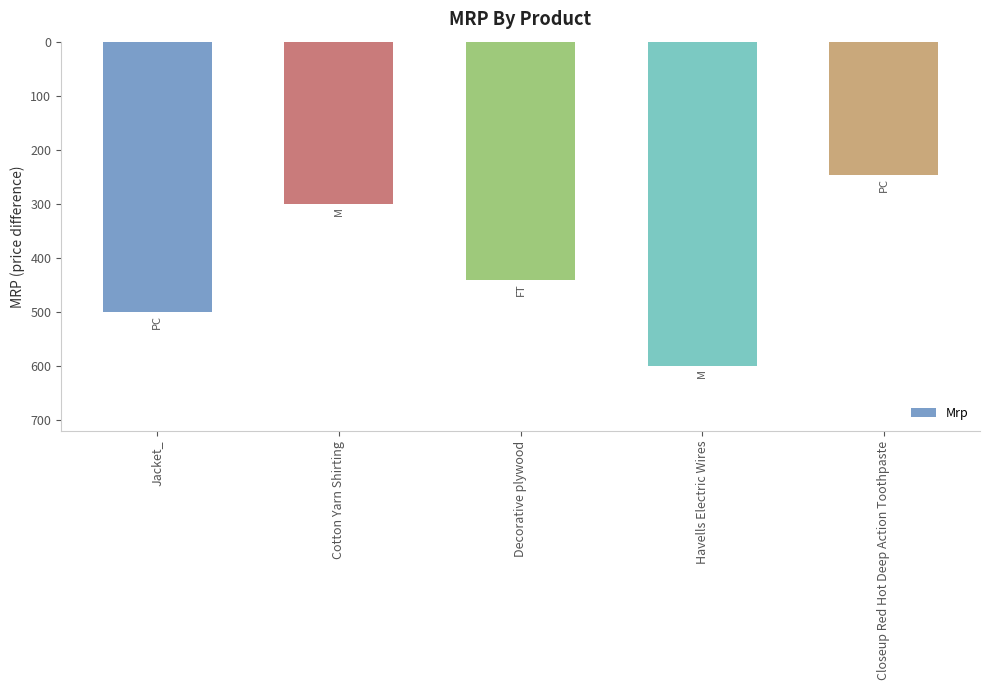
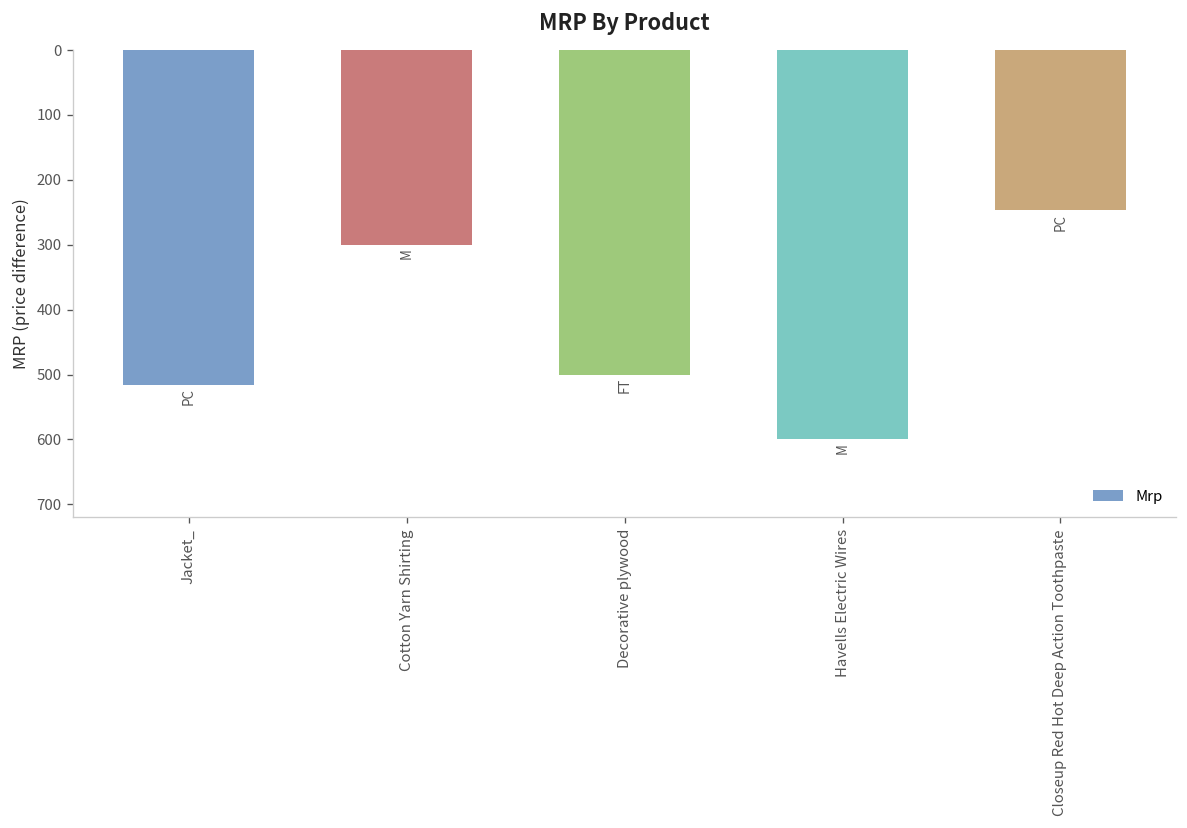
  {
-   "Jacket_": 500,
+   "Jacket_": 520,
    "Cotton Yarn Shirting": 300,
-   "Decorative plywood": 440,
+   "Decorative plywood": 500,
    "Havells Electric Wires": 600,
    "Closeup Red Hot Deep Action Toothpaste": 250
  }
